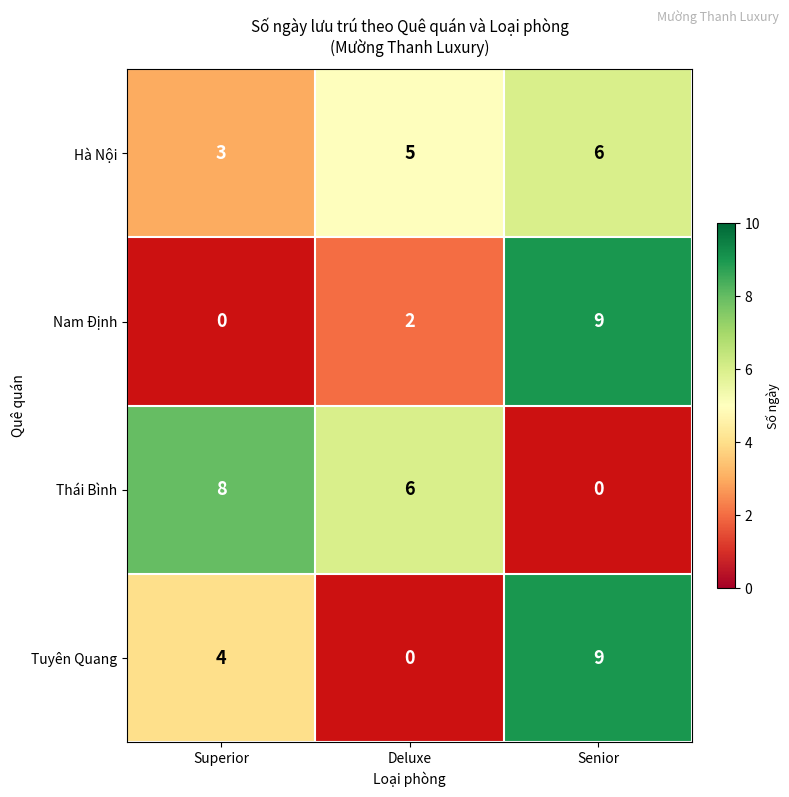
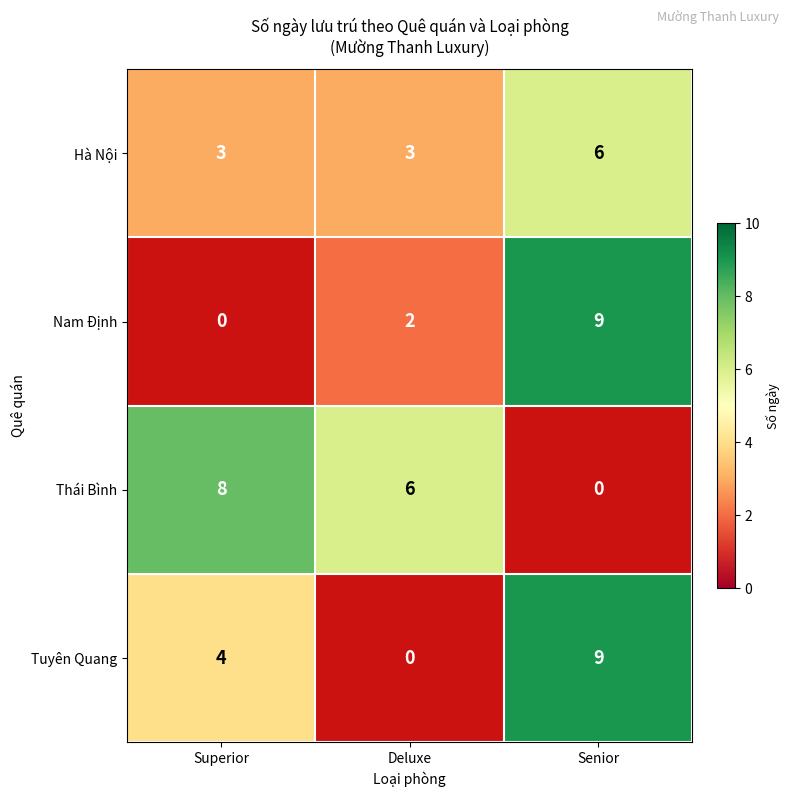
  {
    "Hà Nội": {
      "Superior": 3,
-     "Deluxe": 5,
+     "Deluxe": 3,
      "Senior": 6
    },
    "Nam Định": {
      "Deluxe": 2,
      "Senior": 9
    },
    "Thái Bình": {
      "Superior": 8,
      "Deluxe": 6
    },
    "Tuyên Quang": {
      "Superior": 4,
      "Senior": 9
    }
  }
